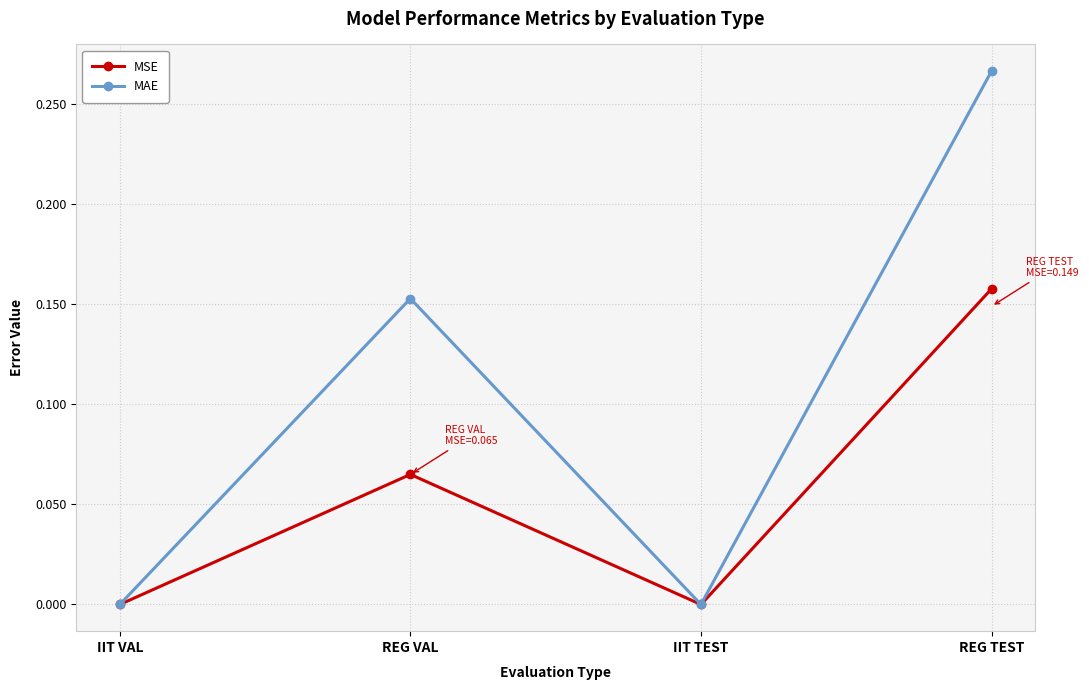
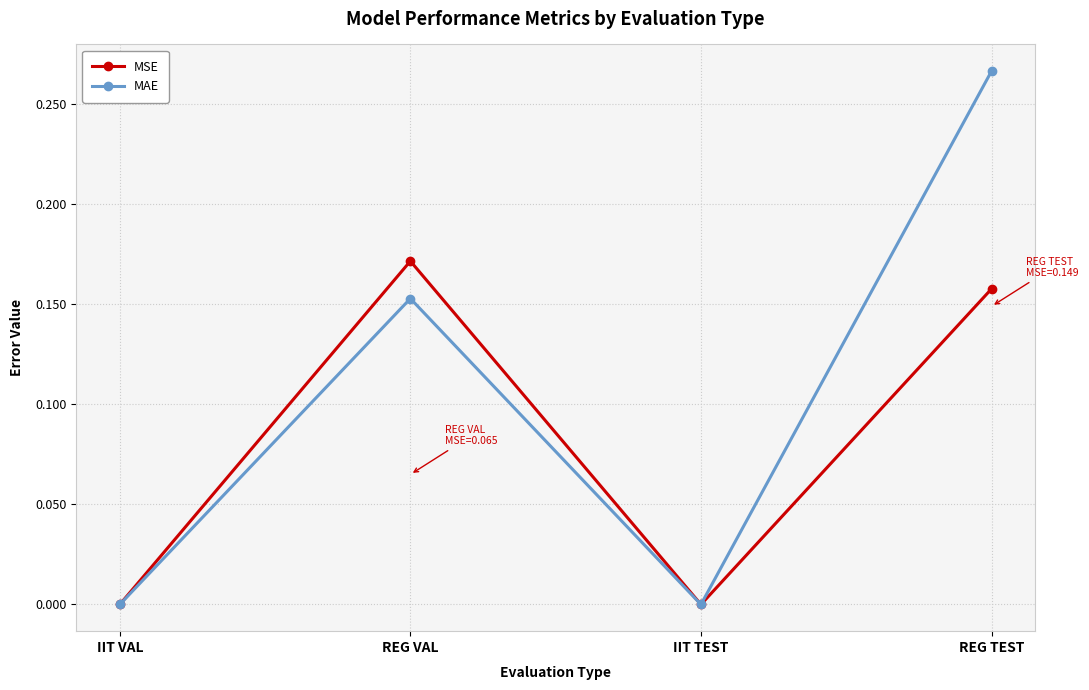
  {
    "MSE": {
-     "REG VAL": 0.065
+     "REG VAL": 0.172
    },
    "MAE": {
      "REG VAL": 0.153,
      "REG TEST": 0.267
    }
  }
